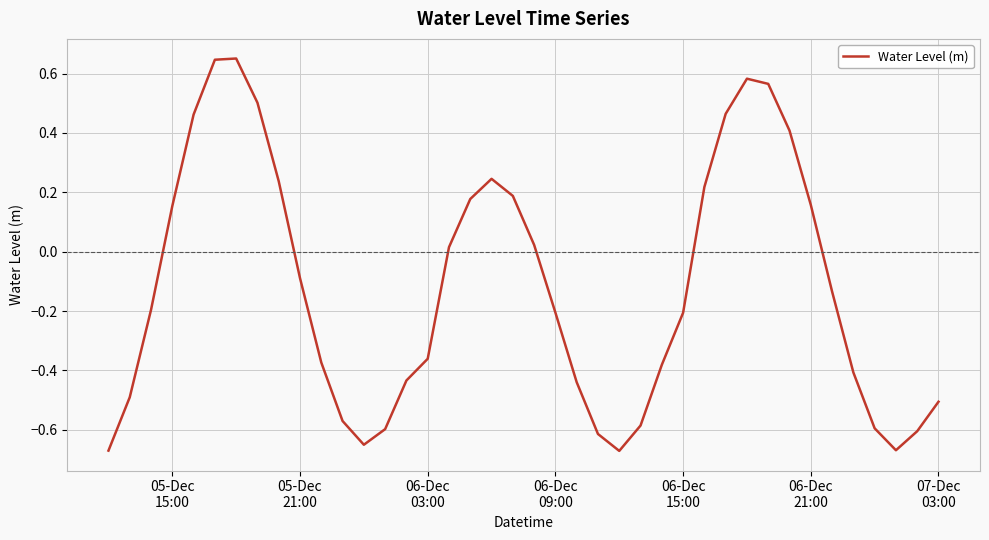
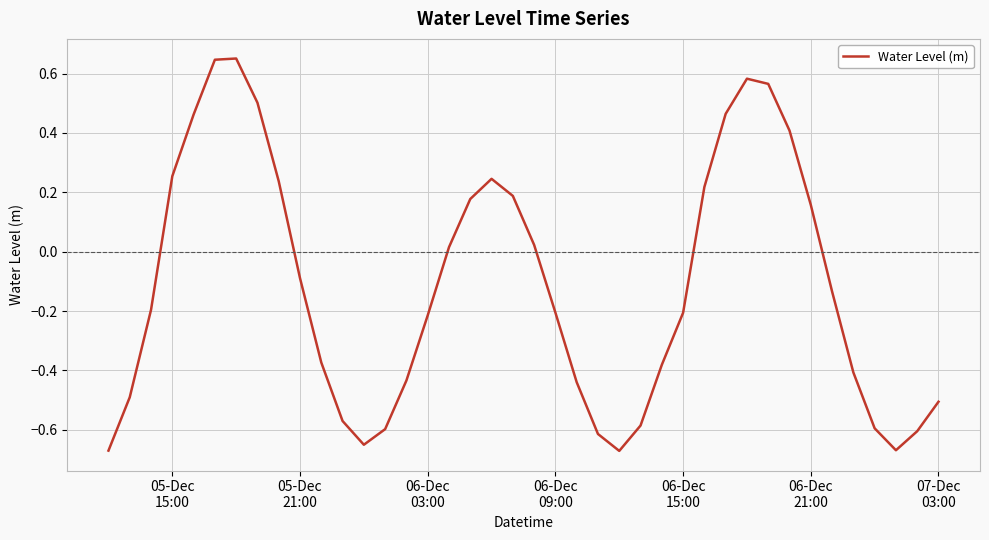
  {
-   "05-Dec 15:00": 0.15,
+   "05-Dec 15:00": 0.25,
    "05-Dec 21:00": -0.09,
-   "06-Dec 03:00": -0.36,
+   "06-Dec 03:00": -0.21,
    "06-Dec 09:00": -0.21,
    "06-Dec 15:00": -0.21,
    "06-Dec 21:00": 0.16,
    "07-Dec 03:00": -0.51
  }
